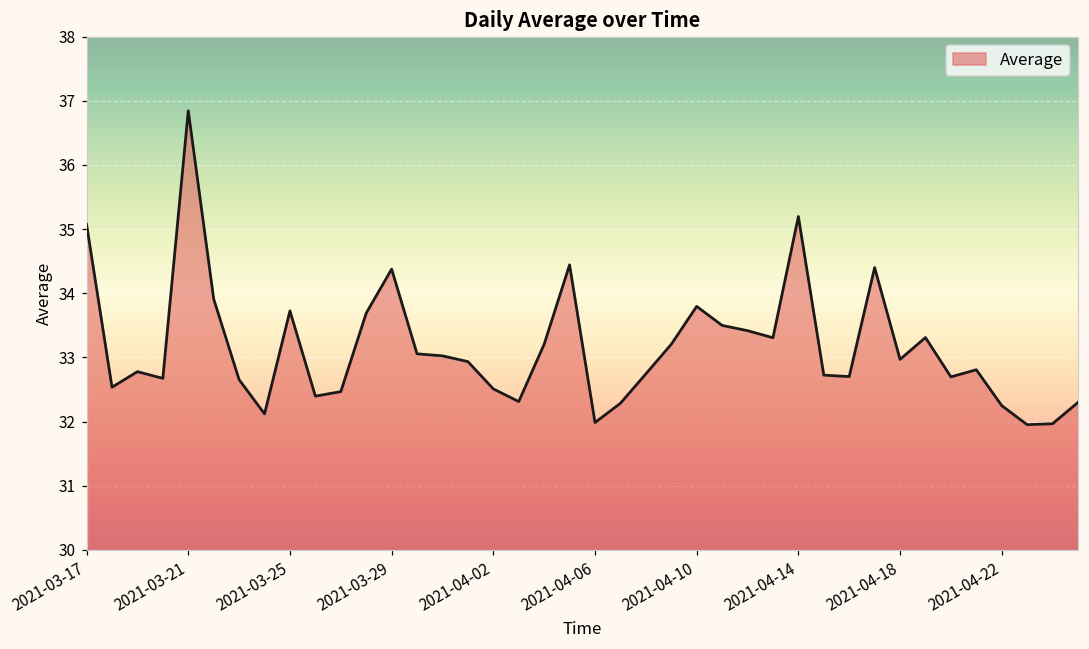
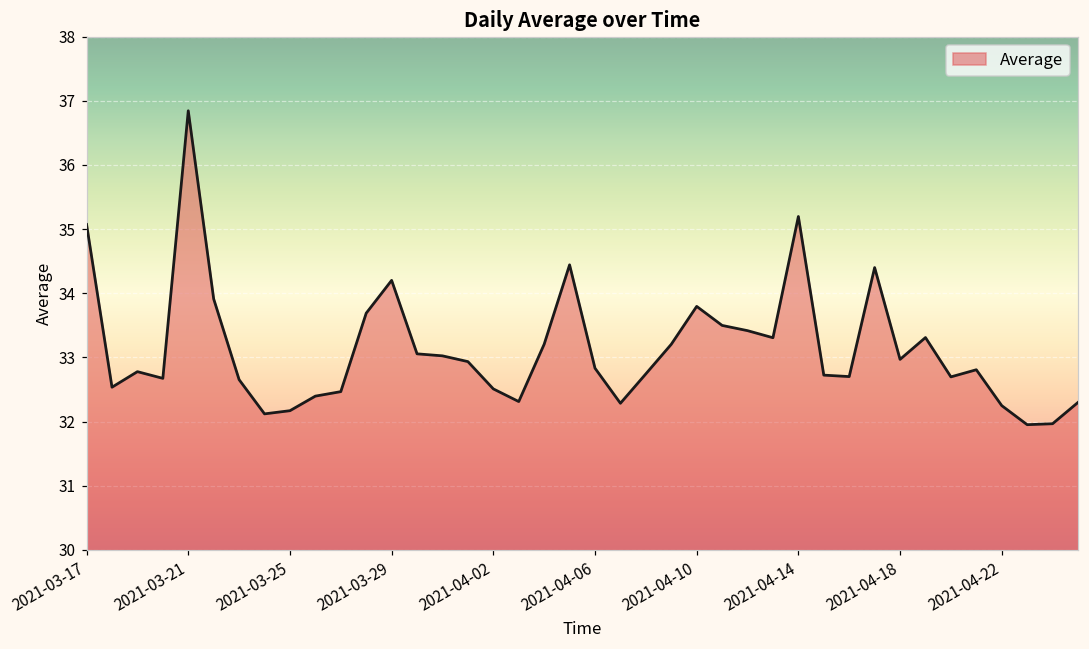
  {
    "2021-03-17": 35.1,
    "2021-03-21": 36.8,
-   "2021-03-25": 33.7,
-   "2021-03-29": 34.4,
+   "2021-03-25": 32.2,
+   "2021-03-29": 34.2,
    "2021-04-02": 32.5,
-   "2021-04-06": 32.0,
+   "2021-04-06": 32.8,
    "2021-04-10": 33.8,
    "2021-04-14": 35.2,
    "2021-04-18": 33.0,
    "2021-04-22": 32.2
  }
